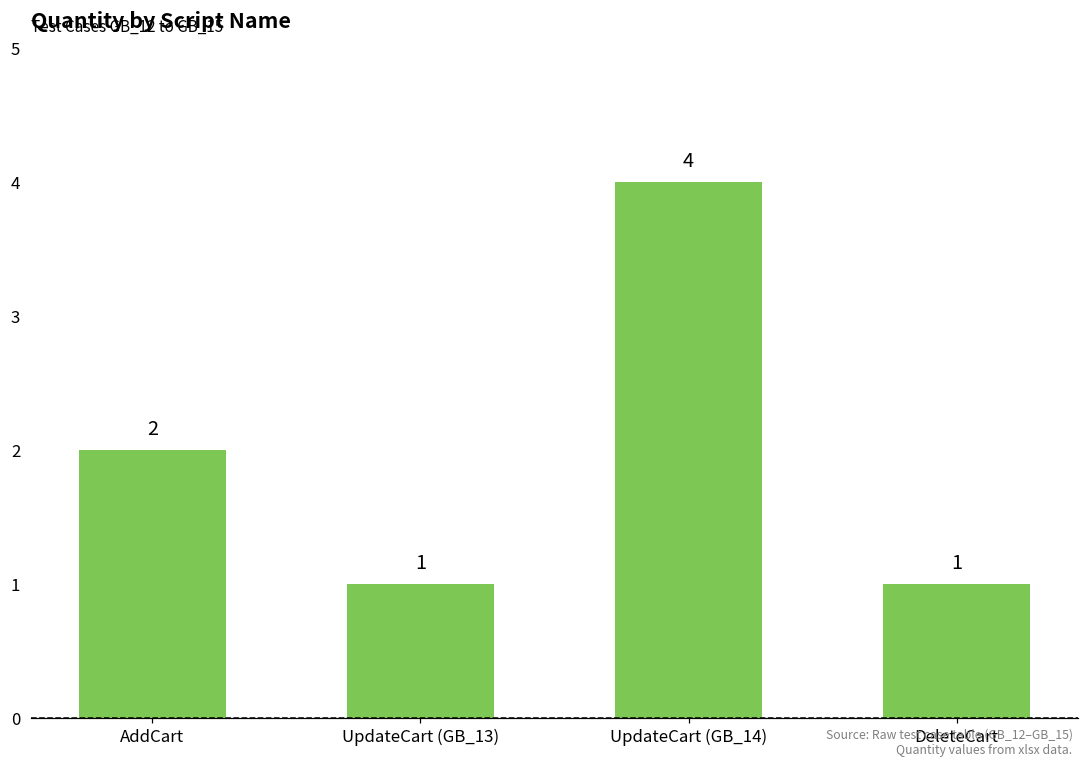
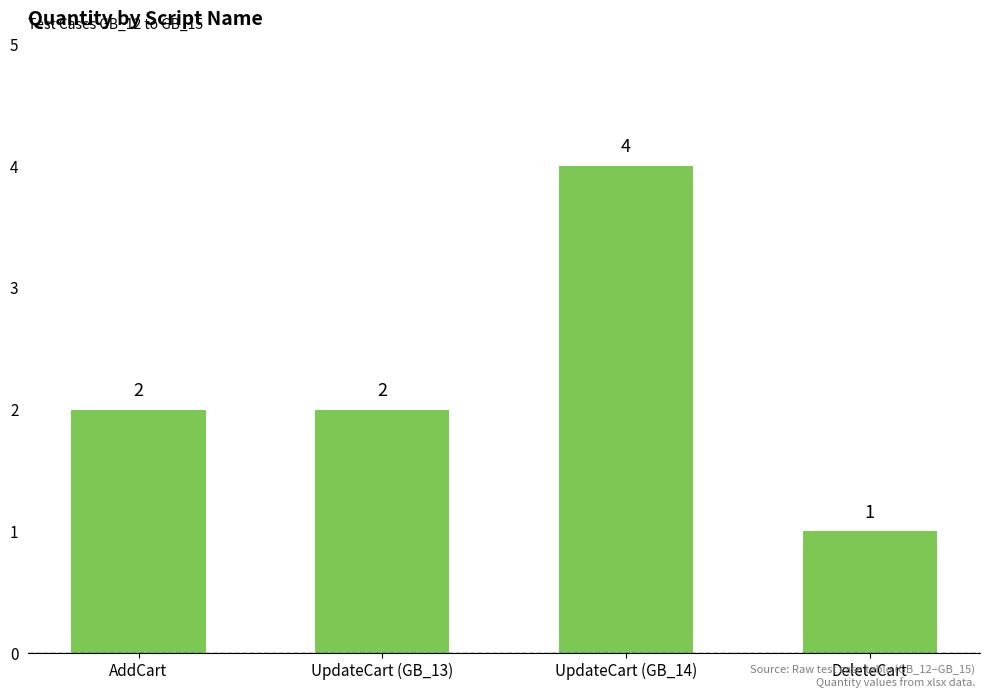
  {
    "AddCart": 2,
-   "UpdateCart (GB_13)": 1,
+   "UpdateCart (GB_13)": 2,
    "UpdateCart (GB_14)": 4,
    "DeleteCart": 1
  }
